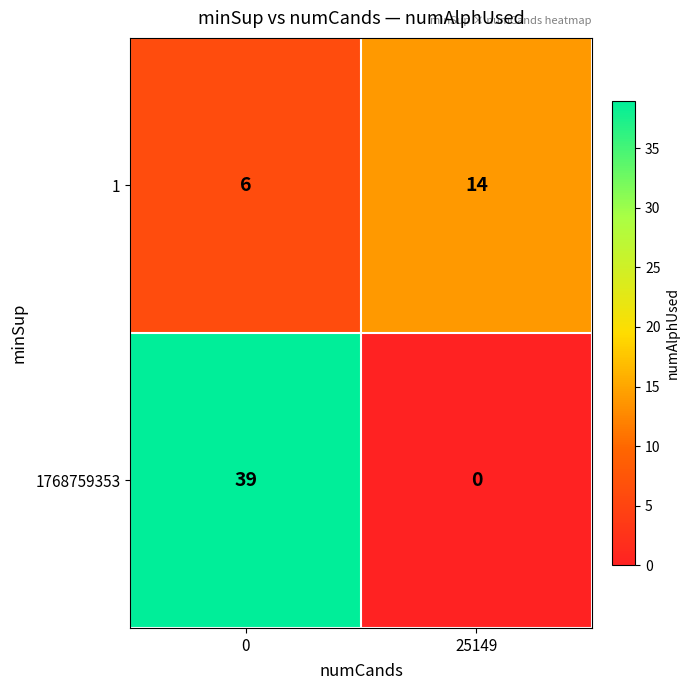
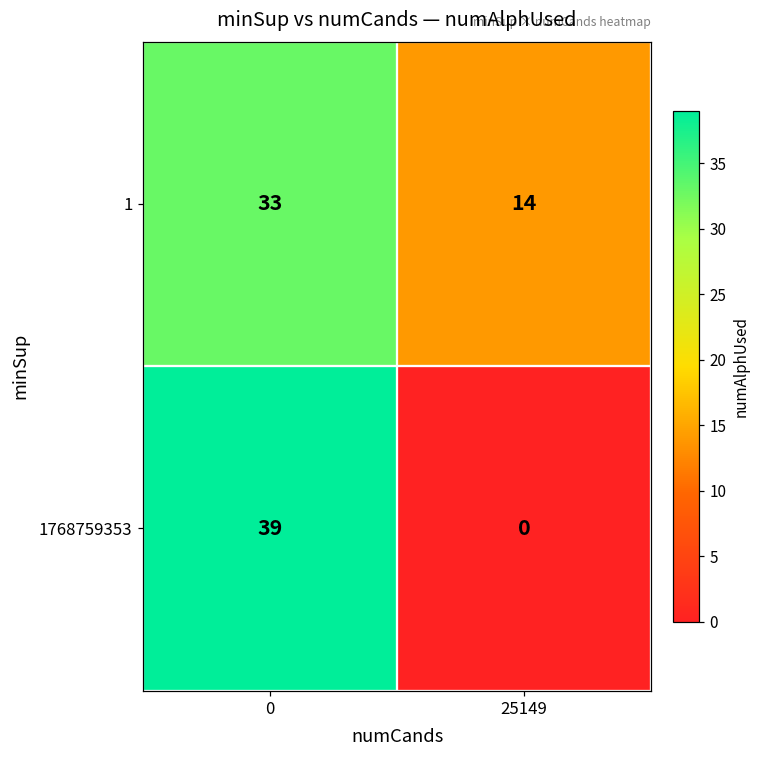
  {
    "1": {
-     "0": 6,
+     "0": 33,
      "25149": 14
    },
    "1768759353": {
      "0": 39,
      "25149": 0
    }
  }
